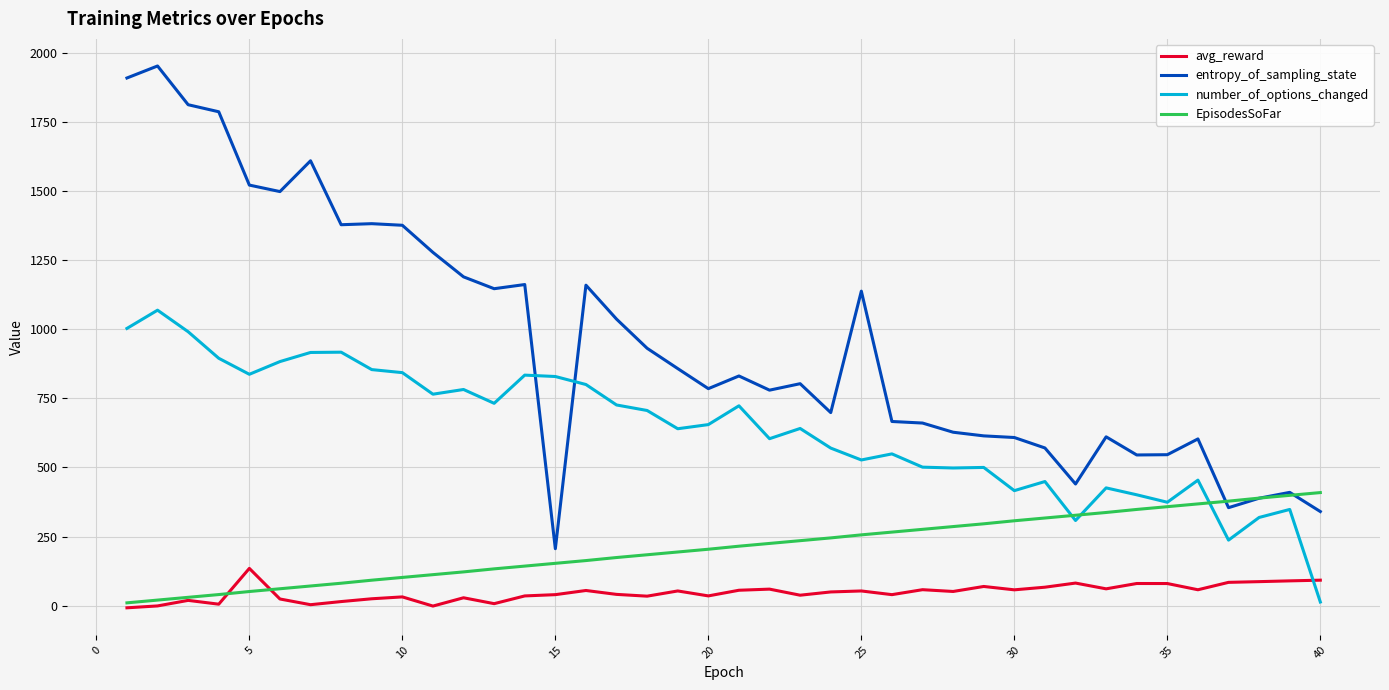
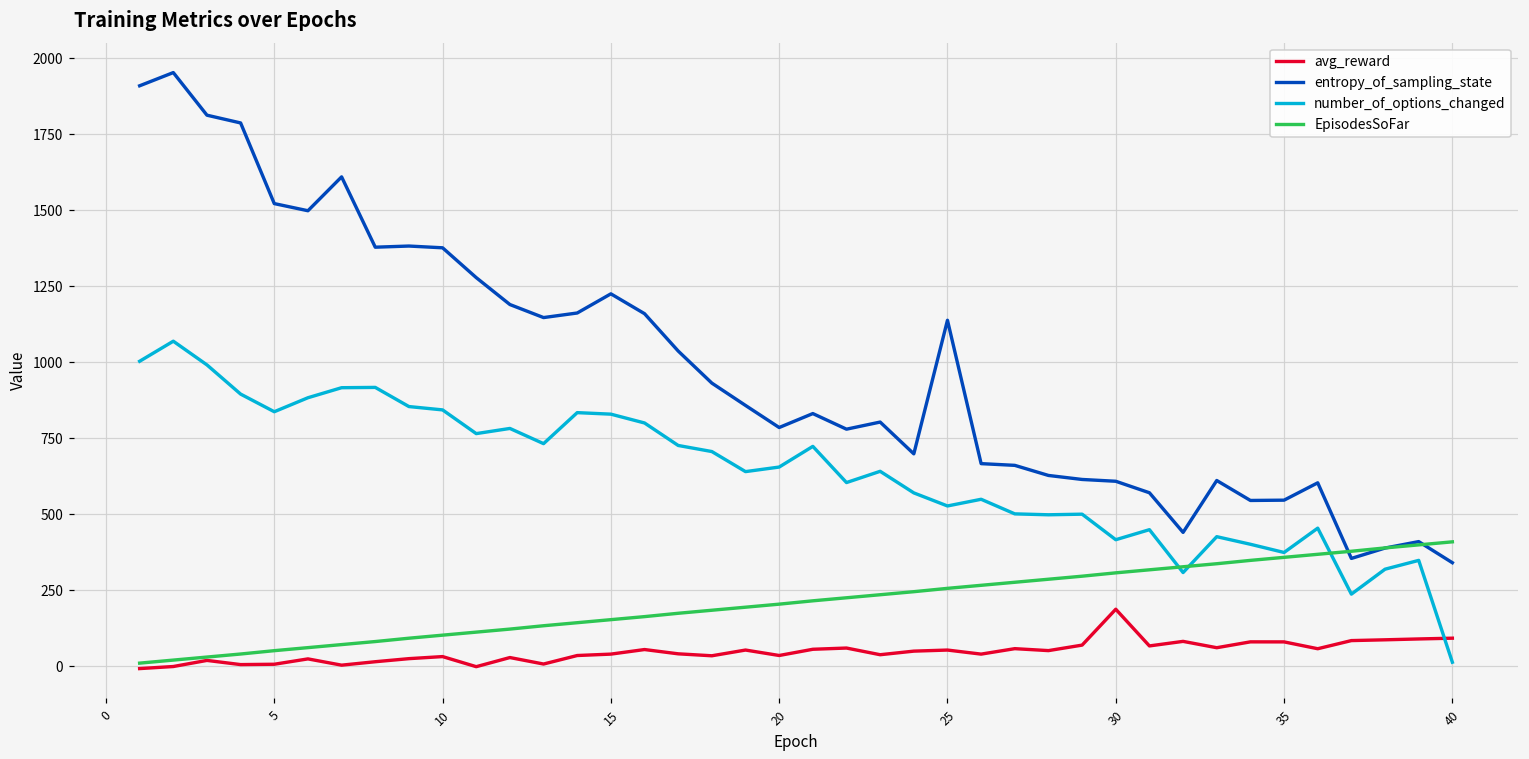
  {
    "avg_reward": {
-     "5": 130,
+     "5": 10,
      "10": 30,
      "15": 40,
      "20": 40,
      "25": 50,
-     "30": 60,
+     "30": 190,
      "35": 80,
      "40": 90
    },
    "entropy_of_sampling_state": {
      "5": 1520,
      "10": 1380,
-     "15": 210,
+     "15": 1220,
      "20": 790,
      "25": 1140,
      "30": 610,
      "35": 550,
      "40": 340
    },
    "number_of_options_changed": {
      "5": 840,
      "10": 840,
      "15": 830,
      "20": 660,
      "25": 530,
      "30": 420,
      "35": 370,
      "40": 10
    },
    "EpisodesSoFar": {
      "5": 50,
      "10": 100,
      "15": 150,
      "20": 200,
      "25": 260,
      "30": 310,
      "35": 360,
      "40": 410
    }
  }
